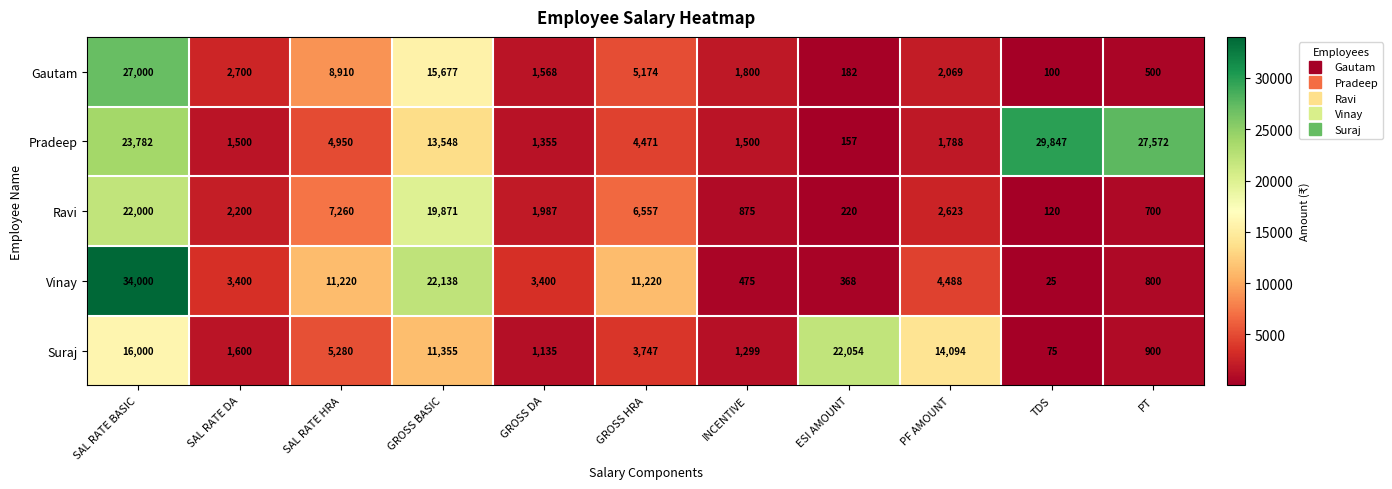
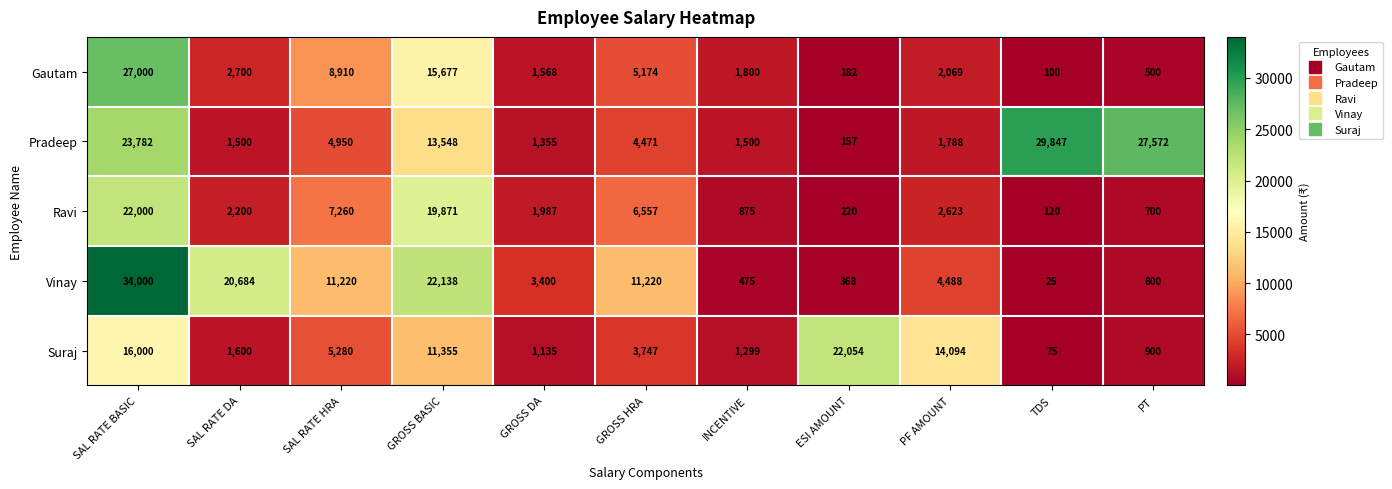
  {
    "Gautam": {
      "SAL RATE BASIC": "27,000",
      "SAL RATE DA": "2,700",
      "SAL RATE HRA": "8,910",
      "GROSS BASIC": "15,677",
      "GROSS DA": "1,568",
      "GROSS HRA": "5,174",
      "INCENTIVE": "1,800",
      "ESI AMOUNT": "182",
      "PF AMOUNT": "2,069",
      "TDS": "100",
      "PT": "500"
    },
    "Pradeep": {
      "SAL RATE BASIC": "23,782",
      "SAL RATE DA": "1,500",
      "SAL RATE HRA": "4,950",
      "GROSS BASIC": "13,548",
      "GROSS DA": "1,355",
      "GROSS HRA": "4,471",
      "INCENTIVE": "1,500",
      "ESI AMOUNT": "157",
      "PF AMOUNT": "1,788",
      "TDS": "29,847",
      "PT": "27,572"
    },
    "Ravi": {
      "SAL RATE BASIC": "22,000",
      "SAL RATE DA": "2,200",
      "SAL RATE HRA": "7,260",
      "GROSS BASIC": "19,871",
      "GROSS DA": "1,987",
      "GROSS HRA": "6,557",
      "INCENTIVE": "875",
      "ESI AMOUNT": "220",
      "PF AMOUNT": "2,623",
      "TDS": "120",
      "PT": "700"
    },
    "Vinay": {
      "SAL RATE BASIC": "34,000",
-     "SAL RATE DA": "3,400",
+     "SAL RATE DA": "20,684",
      "SAL RATE HRA": "11,220",
      "GROSS BASIC": "22,138",
      "GROSS DA": "3,400",
      "GROSS HRA": "11,220",
      "INCENTIVE": "475",
      "ESI AMOUNT": "368",
      "PF AMOUNT": "4,488",
      "TDS": "25",
      "PT": "800"
    },
    "Suraj": {
      "SAL RATE BASIC": "16,000",
      "SAL RATE DA": "1,600",
      "SAL RATE HRA": "5,280",
      "GROSS BASIC": "11,355",
      "GROSS DA": "1,135",
      "GROSS HRA": "3,747",
      "INCENTIVE": "1,299",
      "ESI AMOUNT": "22,054",
      "PF AMOUNT": "14,094",
      "TDS": "75",
      "PT": "900"
    }
  }
